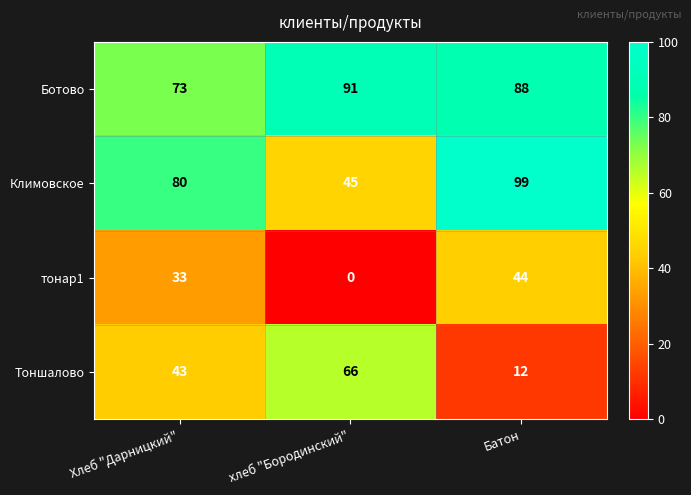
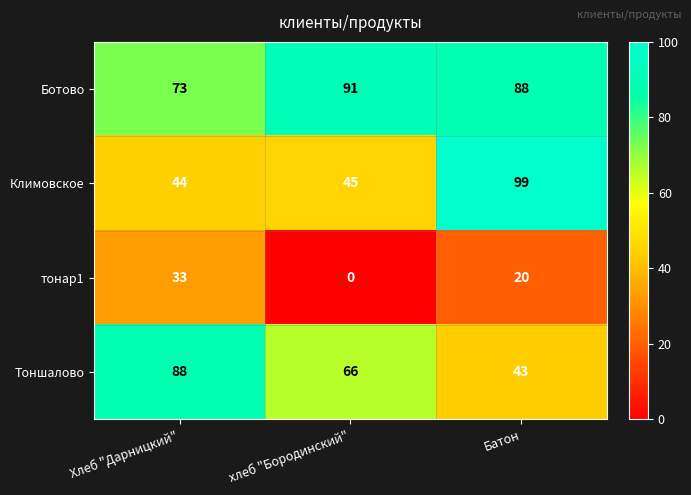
  {
    "Ботово": {
      "Хлеб \"Дарницкий\"": 73,
      "хлеб \"Бородинский\"": 91,
      "Батон": 88
    },
    "Климовское": {
-     "Хлеб \"Дарницкий\"": 80,
+     "Хлеб \"Дарницкий\"": 44,
      "хлеб \"Бородинский\"": 45,
      "Батон": 99
    },
    "тонар1": {
      "Хлеб \"Дарницкий\"": 33,
      "хлеб \"Бородинский\"": 0,
-     "Батон": 44
+     "Батон": 20
    },
    "Тоншалово": {
-     "Хлеб \"Дарницкий\"": 43,
+     "Хлеб \"Дарницкий\"": 88,
      "хлеб \"Бородинский\"": 66,
-     "Батон": 12
+     "Батон": 43
    }
  }
